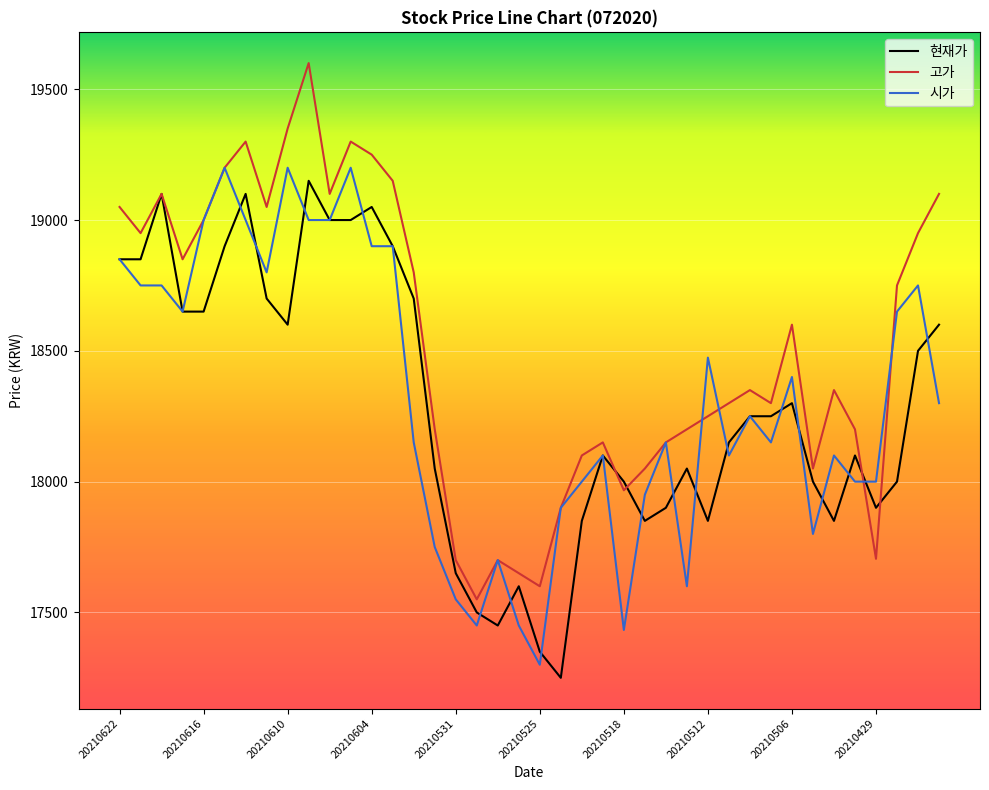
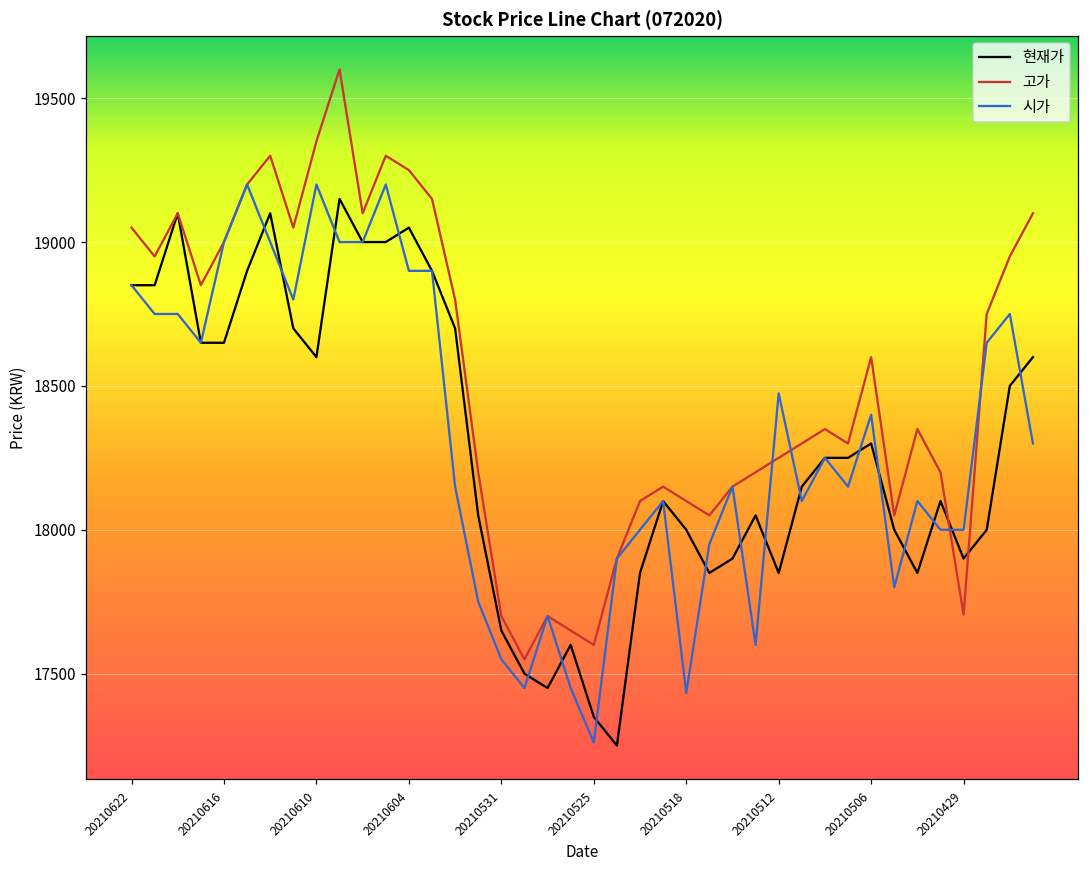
  {
    "현재가": {
      "20210616": 18650,
      "20210610": 18600,
      "20210604": 19050,
      "20210531": 17650,
      "20210525": 17350,
      "20210518": 18000,
      "20210512": 17850,
      "20210506": 18300,
      "20210429": 17900
    },
    "고가": {
      "20210622": 19050,
      "20210610": 19350,
      "20210604": 19250,
      "20210531": 17700,
      "20210525": 17600,
-     "20210518": 17970,
+     "20210518": 18100,
      "20210512": 18250,
      "20210506": 18600,
      "20210429": 17710
    },
    "시가": {
      "20210610": 19200,
      "20210604": 18900,
      "20210531": 17550,
-     "20210525": 17300,
+     "20210525": 17260,
      "20210518": 17430,
      "20210512": 18470,
      "20210506": 18400,
      "20210429": 18000
    }
  }
